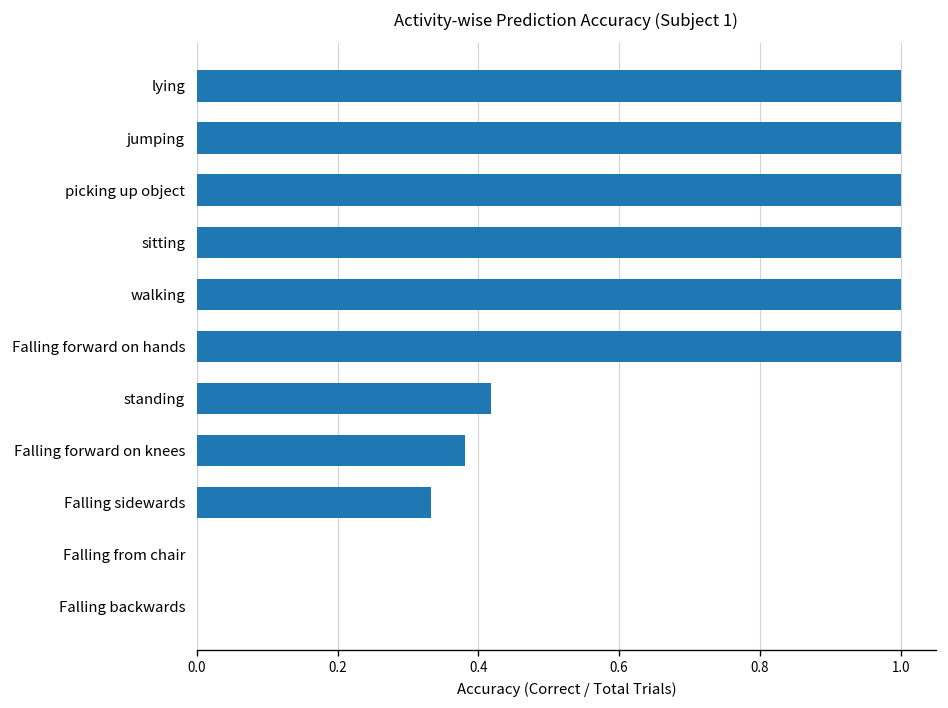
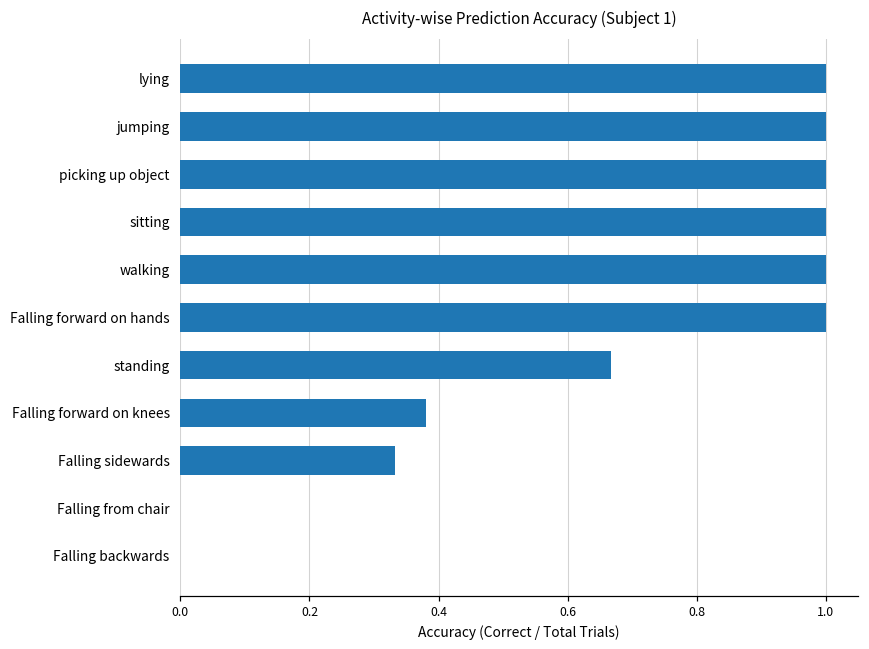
  {
    "lying": 1.00,
    "jumping": 1.00,
    "picking up object": 1.00,
    "sitting": 1.00,
    "walking": 1.00,
    "Falling forward on hands": 1.00,
-   "standing": 0.42,
+   "standing": 0.67,
    "Falling forward on knees": 0.38,
    "Falling sidewards": 0.33,
    "Falling from chair": 0.00,
    "Falling backwards": 0.00
  }
